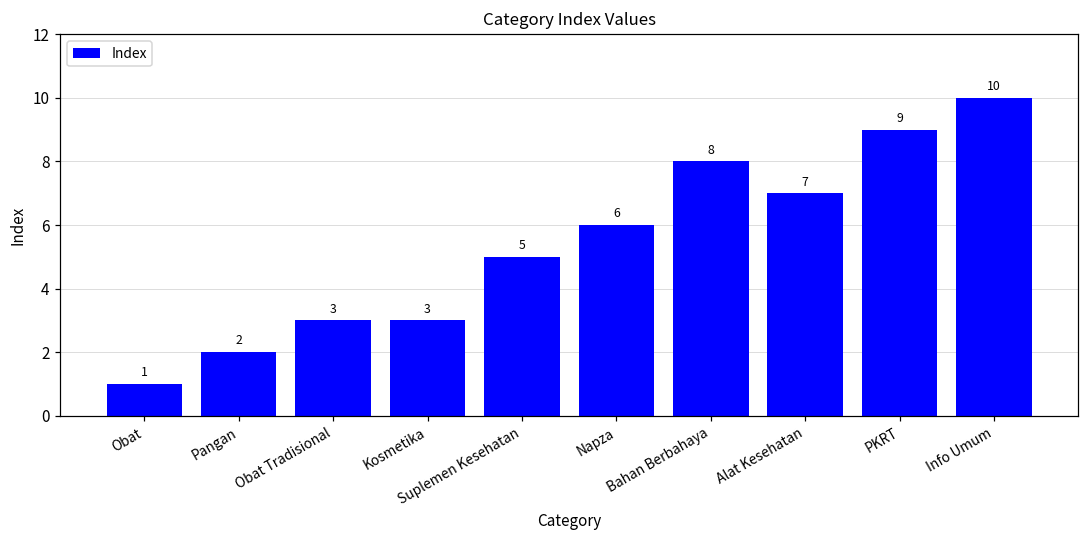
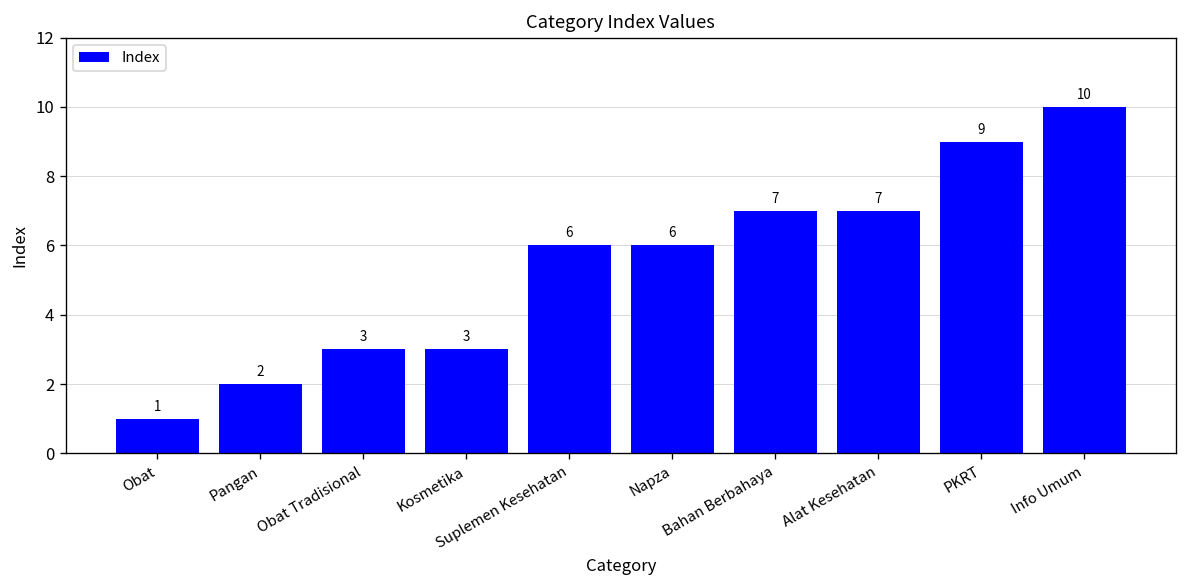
  {
    "Obat": 1,
    "Pangan": 2,
    "Obat Tradisional": 3,
    "Kosmetika": 3,
-   "Suplemen Kesehatan": 5,
+   "Suplemen Kesehatan": 6,
    "Napza": 6,
-   "Bahan Berbahaya": 8,
+   "Bahan Berbahaya": 7,
    "Alat Kesehatan": 7,
    "PKRT": 9,
    "Info Umum": 10
  }
